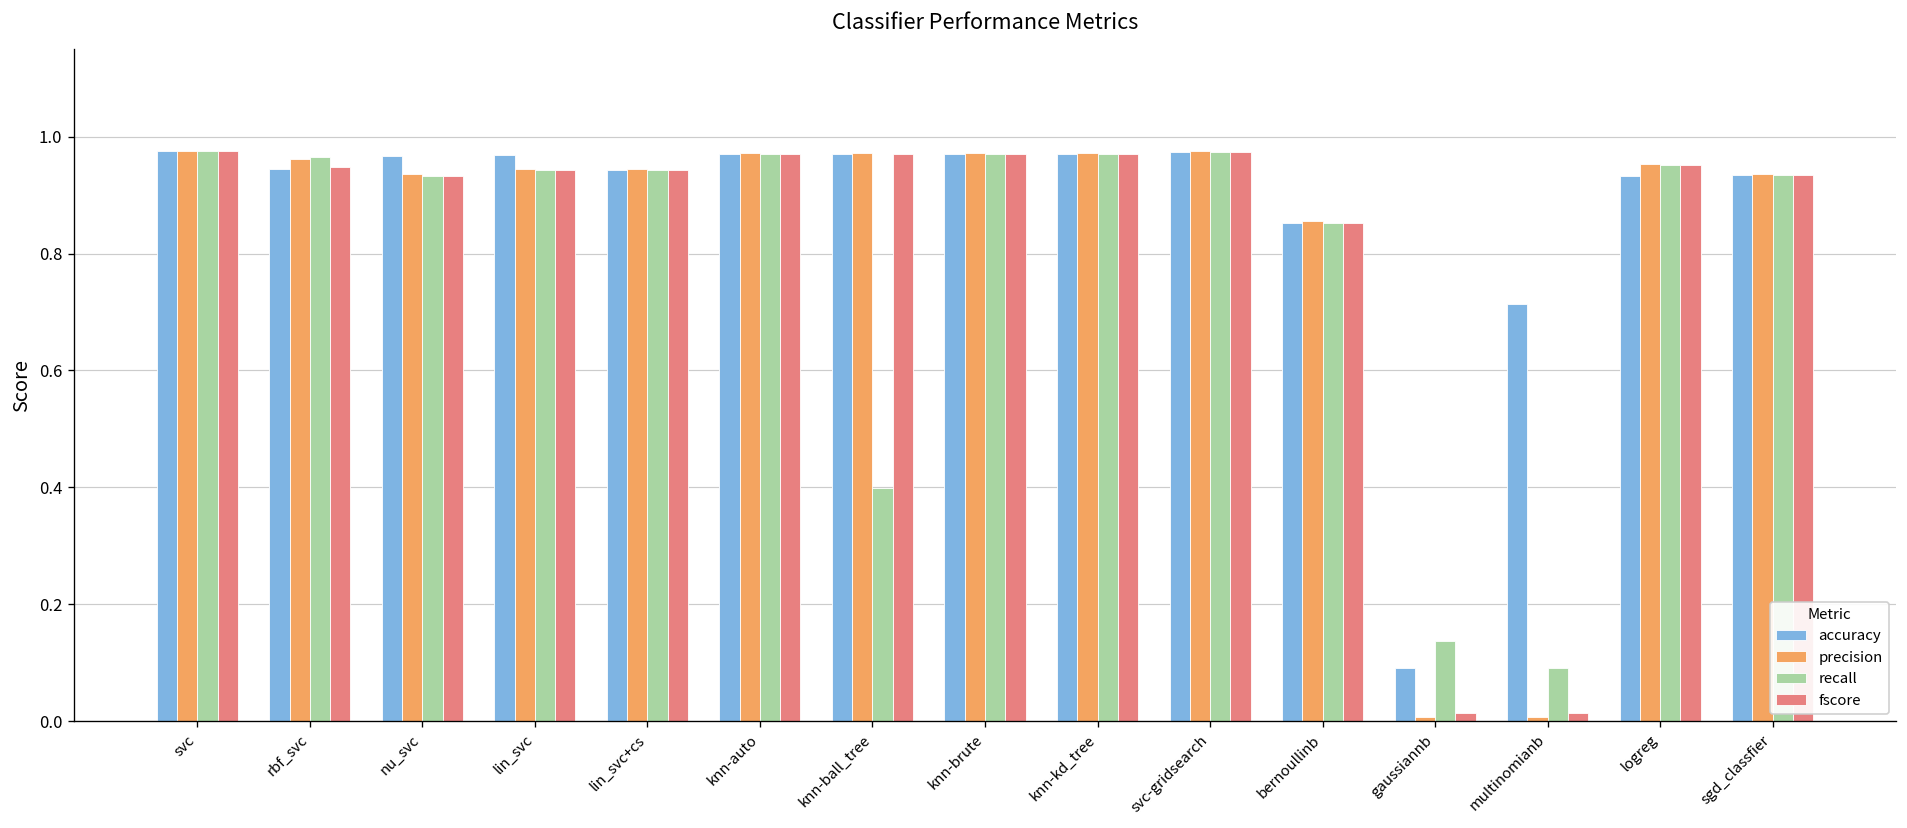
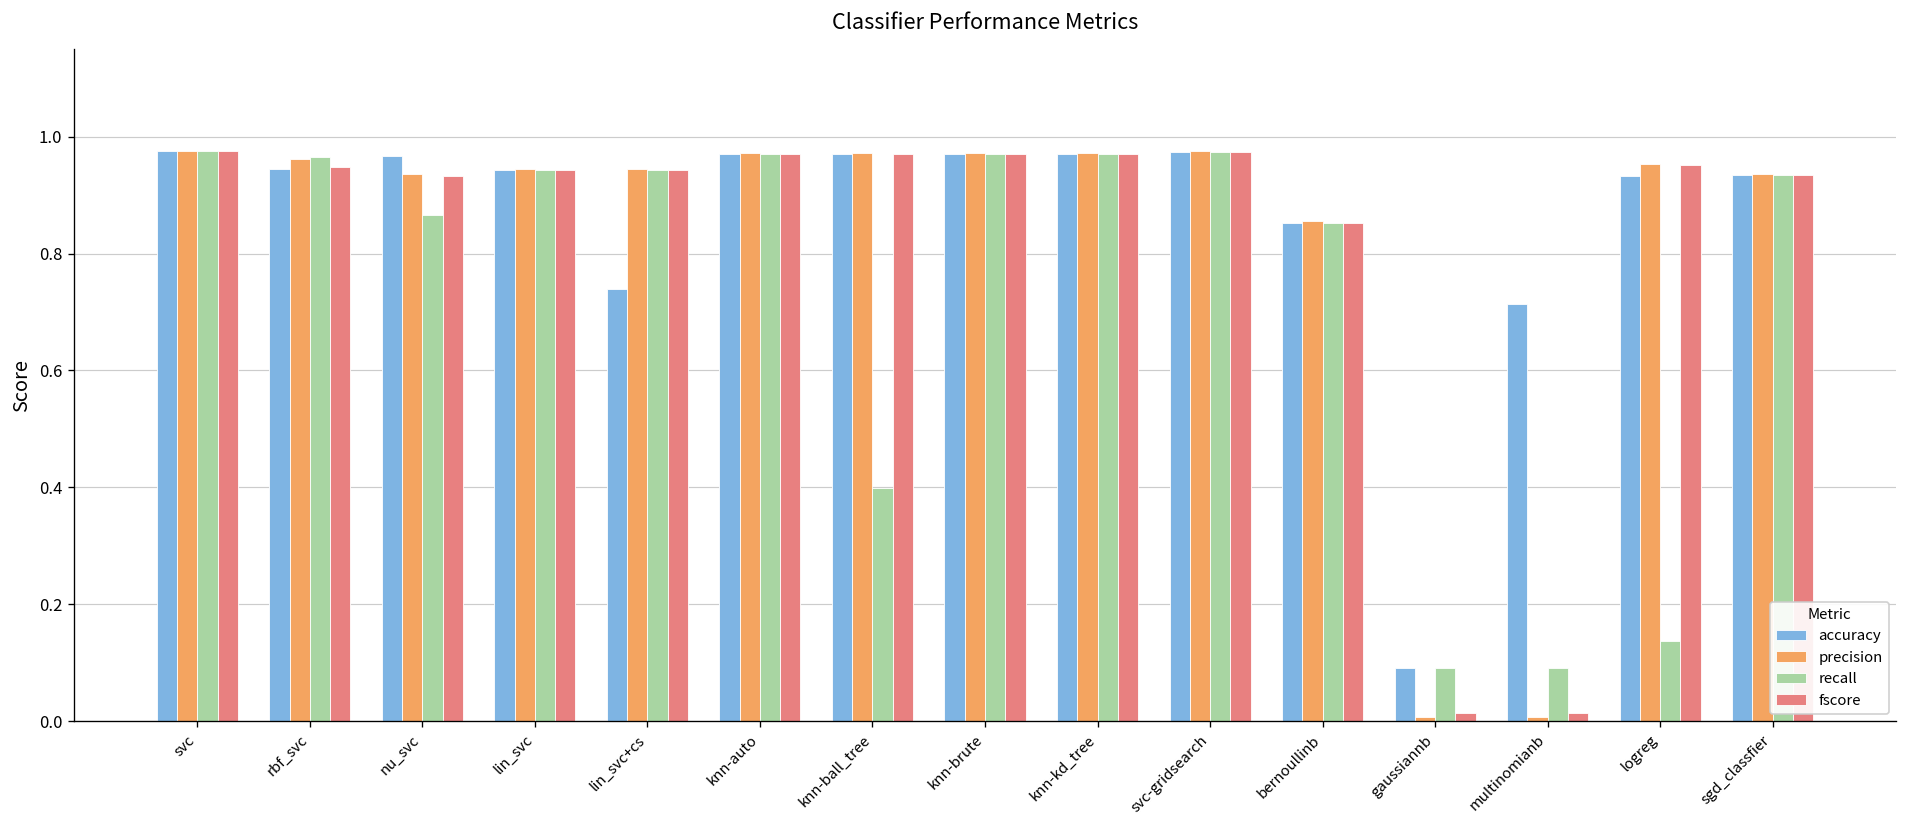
  {
    "accuracy": {
      "svc": 0.97,
      "rbf_svc": 0.94,
      "nu_svc": 0.97,
-     "lin_svc": 0.97,
-     "lin_svc+cs": 0.94,
+     "lin_svc": 0.94,
+     "lin_svc+cs": 0.74,
      "knn-auto": 0.97,
      "knn-ball_tree": 0.97,
      "knn-brute": 0.97,
      "knn-kd_tree": 0.97,
      "svc-gridsearch": 0.97,
      "bernoullinb": 0.85,
      "gaussiannb": 0.09,
      "multinomianb": 0.71,
      "logreg": 0.93,
      "sgd_classfier": 0.93
    },
    "recall": {
      "svc": 0.97,
      "rbf_svc": 0.96,
-     "nu_svc": 0.93,
+     "nu_svc": 0.87,
      "lin_svc": 0.94,
      "lin_svc+cs": 0.94,
      "knn-auto": 0.97,
      "knn-ball_tree": 0.40,
      "knn-brute": 0.97,
      "knn-kd_tree": 0.97,
      "svc-gridsearch": 0.97,
      "bernoullinb": 0.85,
-     "gaussiannb": 0.14,
+     "gaussiannb": 0.09,
      "multinomianb": 0.09,
-     "logreg": 0.95,
+     "logreg": 0.14,
      "sgd_classfier": 0.93
    }
  }
